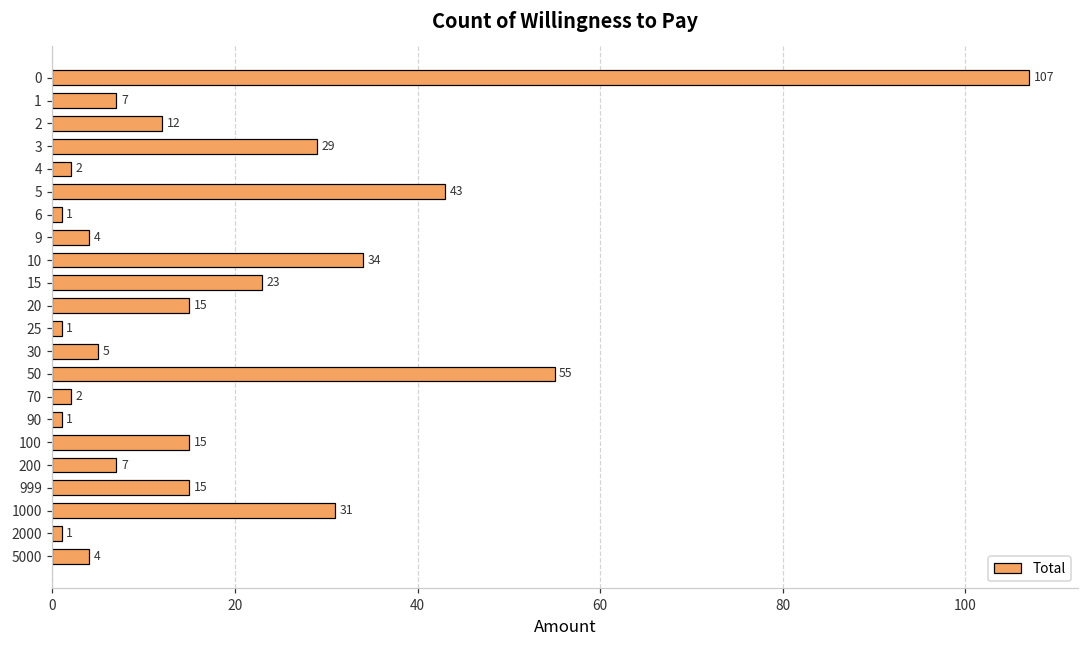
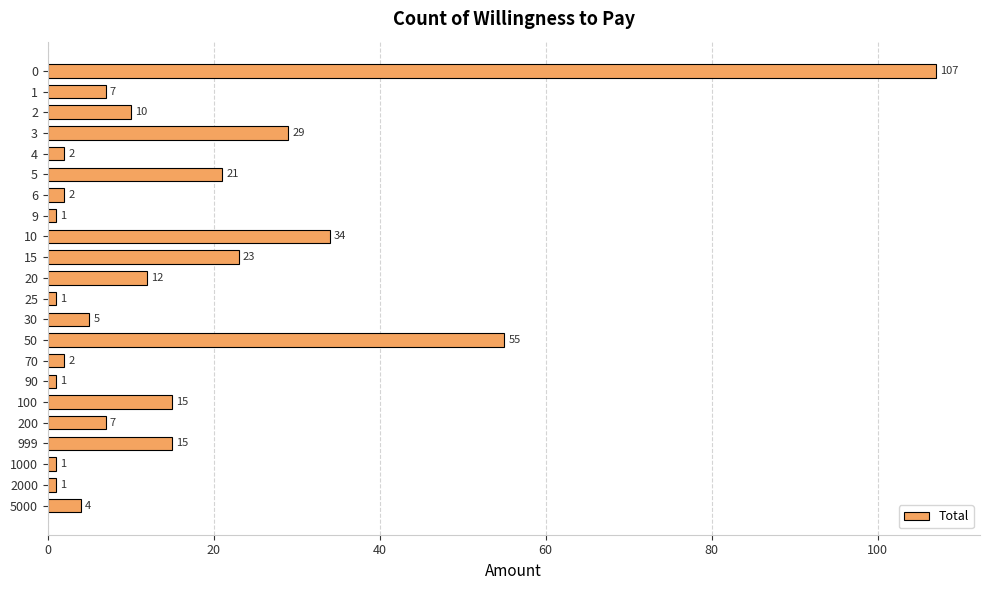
  {
    "0": 107,
    "1": 7,
-   "2": 12,
+   "2": 10,
    "3": 29,
    "4": 2,
-   "5": 43,
-   "6": 1,
-   "9": 4,
+   "5": 21,
+   "6": 2,
+   "9": 1,
    "10": 34,
    "15": 23,
-   "20": 15,
+   "20": 12,
    "25": 1,
    "30": 5,
    "50": 55,
    "70": 2,
    "90": 1,
    "100": 15,
    "200": 7,
    "999": 15,
-   "1000": 31,
+   "1000": 1,
    "2000": 1,
    "5000": 4
  }
